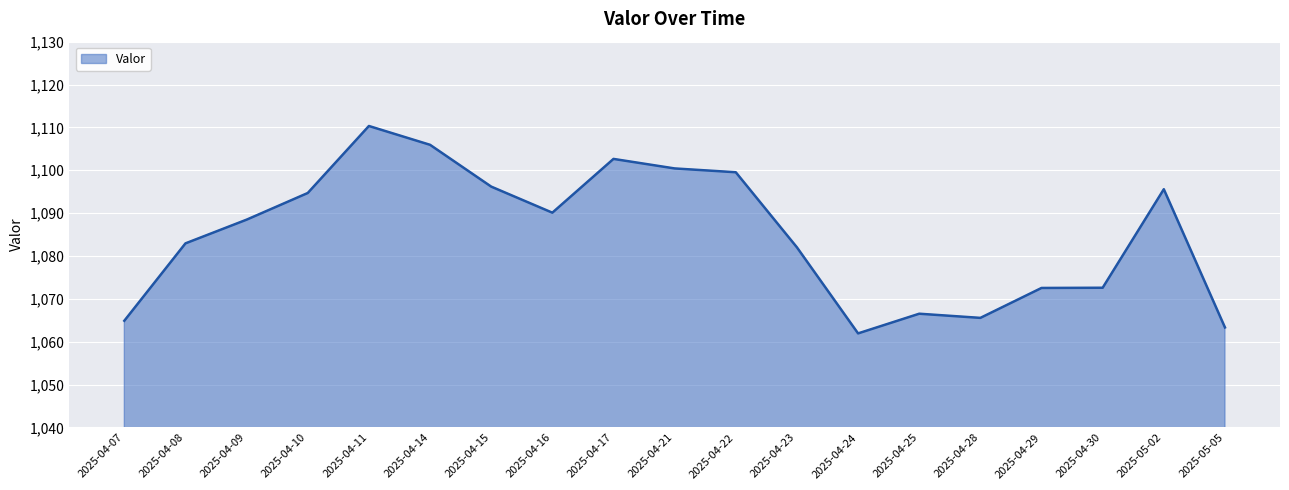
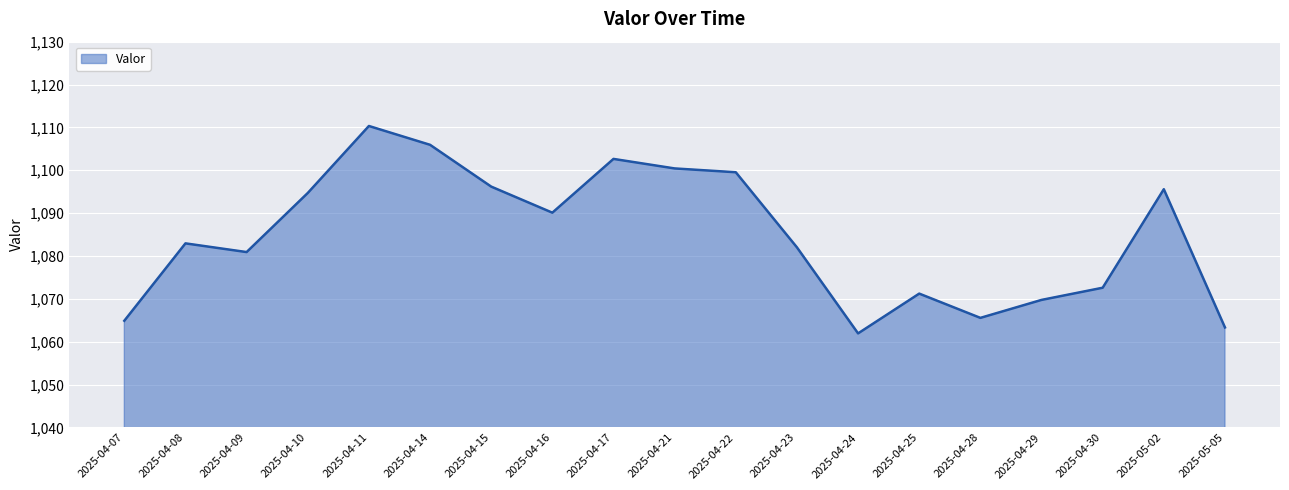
  {
    "2025-04-07": "1,065",
    "2025-04-08": "1,083",
-   "2025-04-09": "1,088",
+   "2025-04-09": "1,081",
    "2025-04-10": "1,095",
    "2025-04-11": "1,110",
    "2025-04-14": "1,106",
    "2025-04-15": "1,096",
    "2025-04-16": "1,090",
    "2025-04-17": "1,103",
    "2025-04-21": "1,100",
    "2025-04-22": "1,100",
    "2025-04-23": "1,082",
    "2025-04-24": "1,062",
-   "2025-04-25": "1,067",
+   "2025-04-25": "1,071",
    "2025-04-28": "1,066",
-   "2025-04-29": "1,073",
+   "2025-04-29": "1,070",
    "2025-04-30": "1,073",
    "2025-05-02": "1,096",
    "2025-05-05": "1,063"
  }
